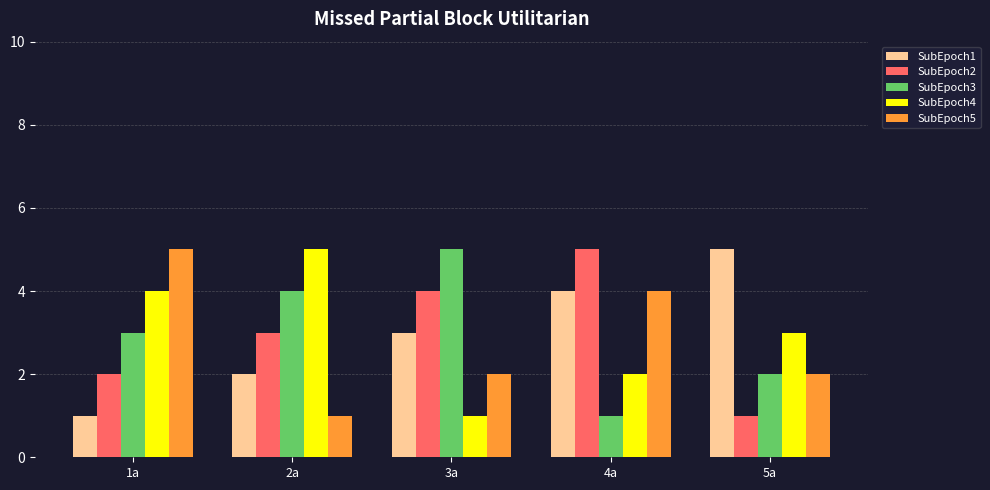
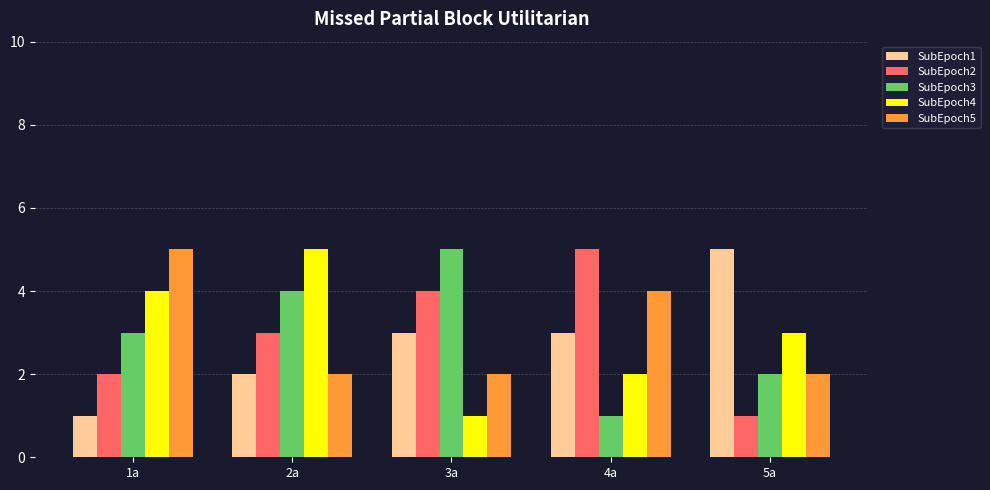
  {
    "SubEpoch1": {
      "1a": 1,
      "2a": 2,
      "3a": 3,
-     "4a": 4,
+     "4a": 3,
      "5a": 5
    },
    "SubEpoch2": {
      "1a": 2,
      "2a": 3,
      "3a": 4,
      "4a": 5,
      "5a": 1
    },
    "SubEpoch3": {
      "1a": 3,
      "2a": 4,
      "3a": 5,
      "4a": 1,
      "5a": 2
    },
    "SubEpoch4": {
      "1a": 4,
      "2a": 5,
      "3a": 1,
      "4a": 2,
      "5a": 3
    },
    "SubEpoch5": {
      "1a": 5,
-     "2a": 1,
+     "2a": 2,
      "3a": 2,
      "4a": 4,
      "5a": 2
    }
  }
